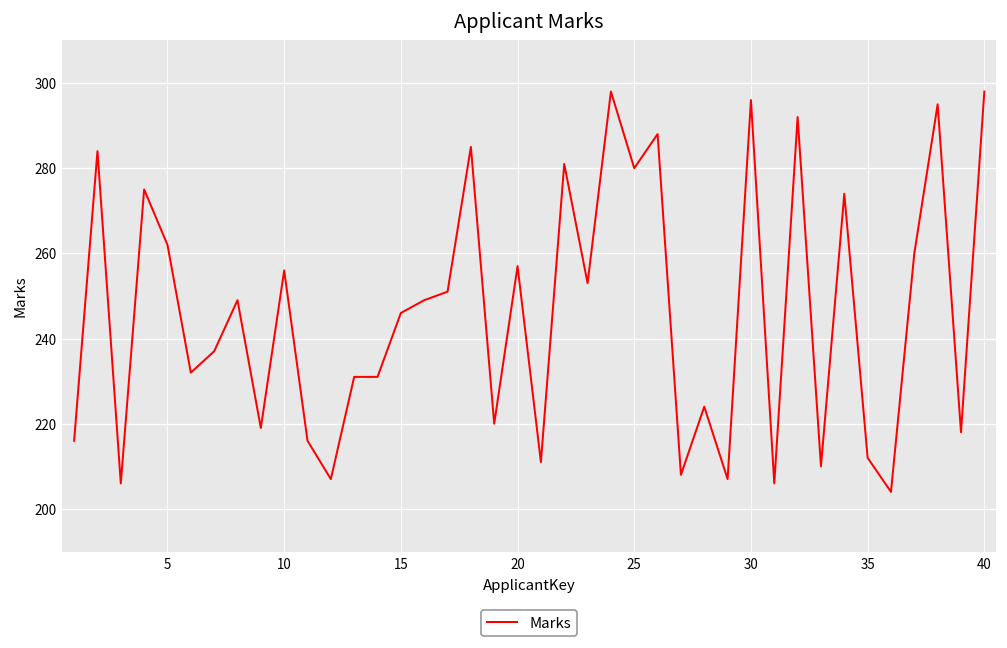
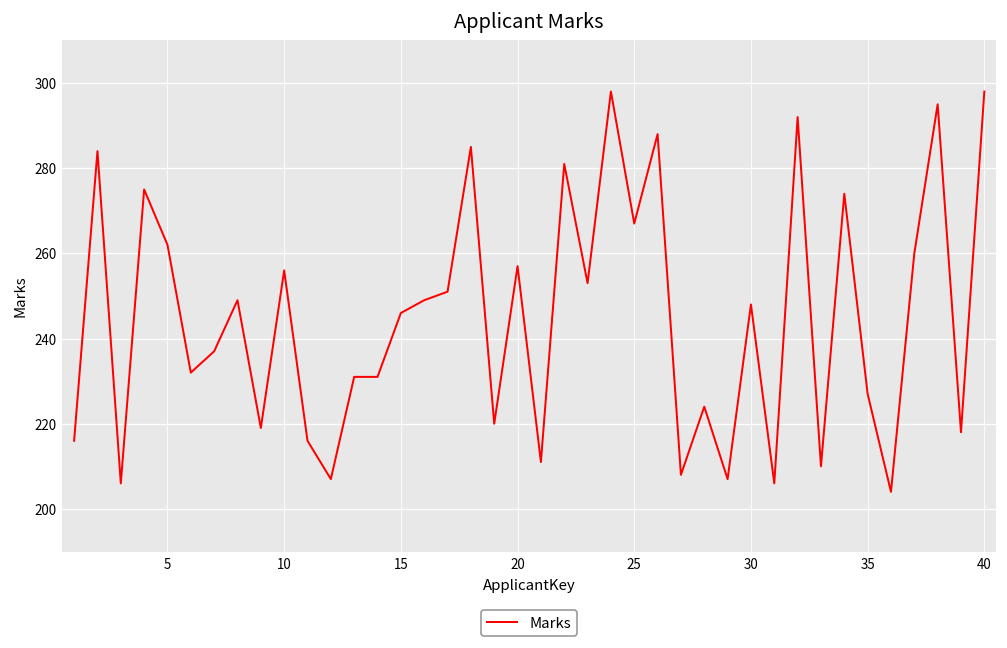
  {
    "5": 262,
    "10": 256,
    "15": 246,
    "20": 257,
-   "25": 280,
-   "30": 296,
-   "35": 212,
+   "25": 267,
+   "30": 248,
+   "35": 227,
    "40": 298
  }
